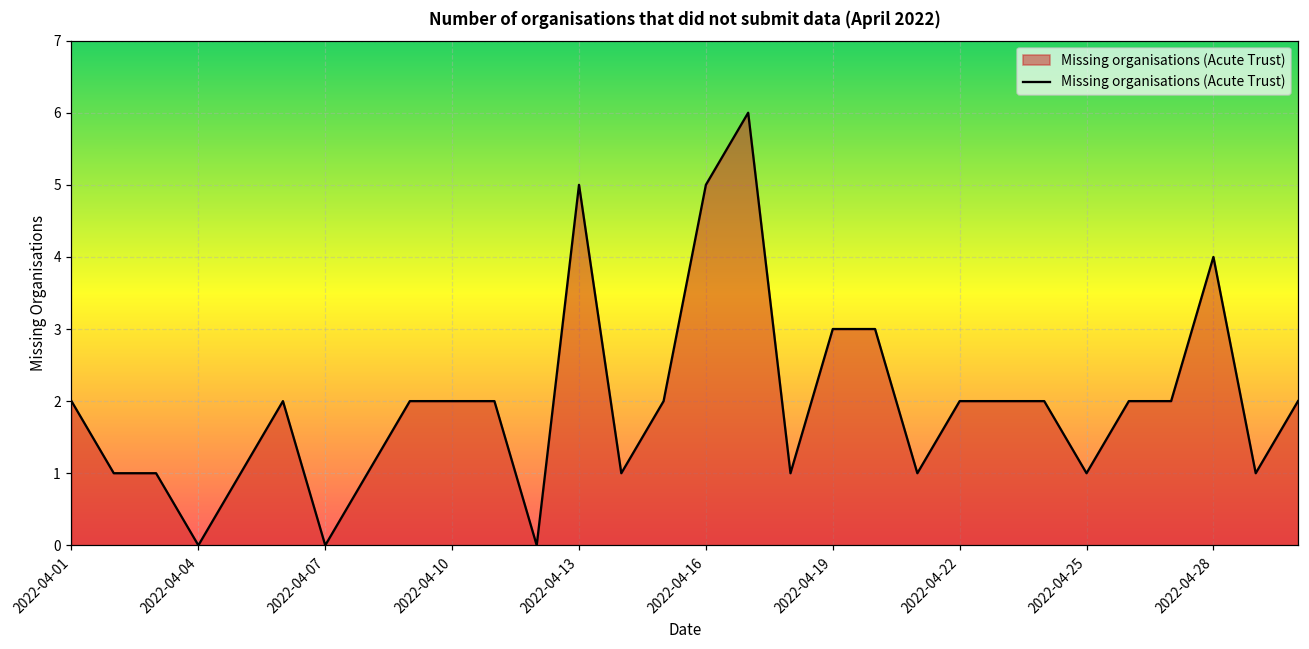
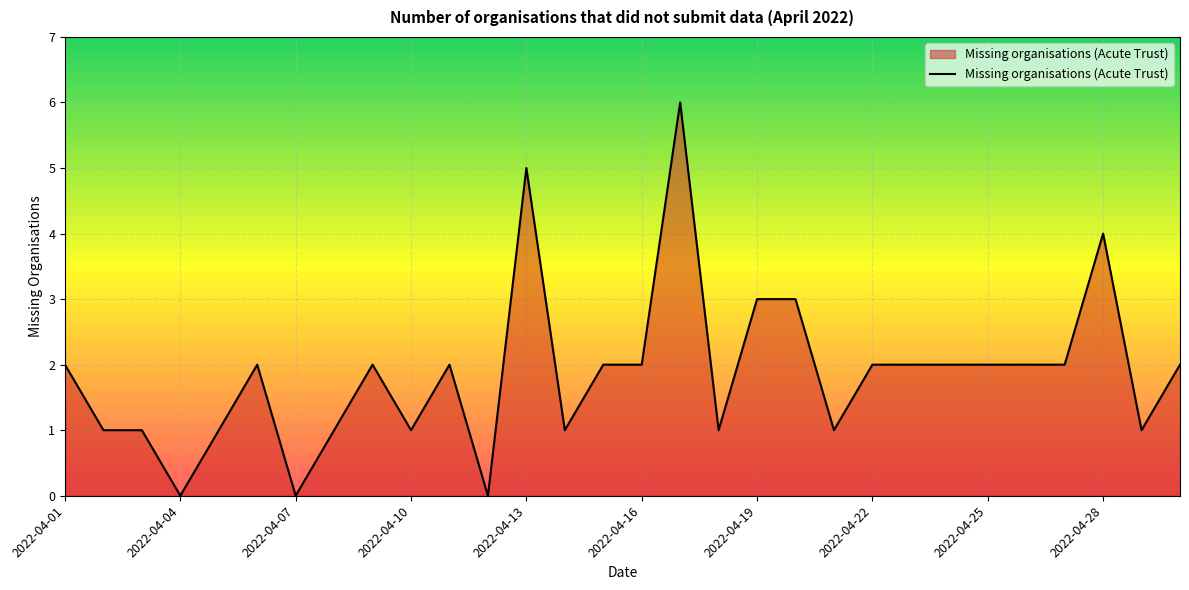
  {
    "2022-04-01": 2,
    "2022-04-04": 0,
    "2022-04-07": 0,
-   "2022-04-10": 2,
+   "2022-04-10": 1,
    "2022-04-13": 5,
-   "2022-04-16": 5,
+   "2022-04-16": 2,
    "2022-04-19": 3,
    "2022-04-22": 2,
-   "2022-04-25": 1,
+   "2022-04-25": 2,
    "2022-04-28": 4
  }
